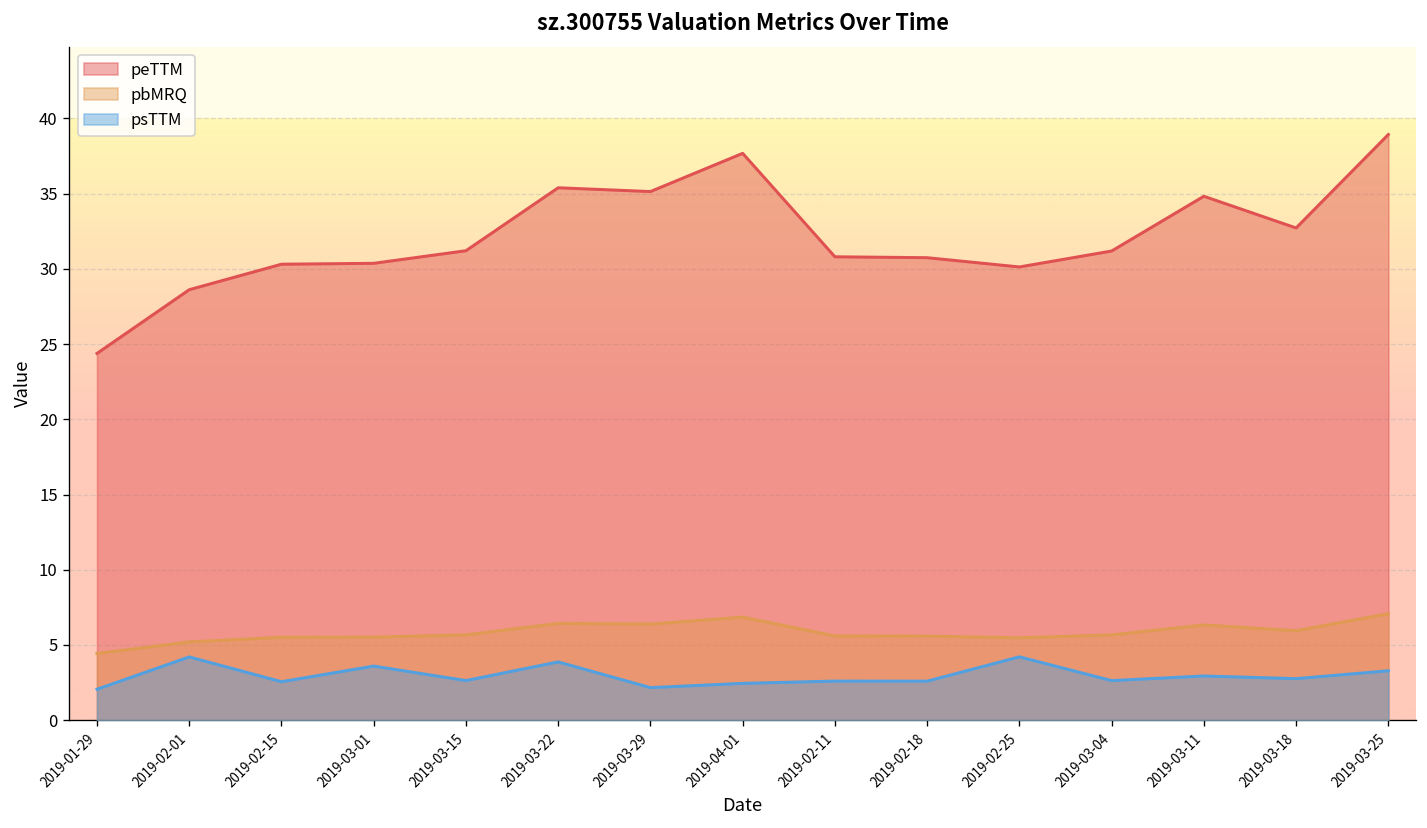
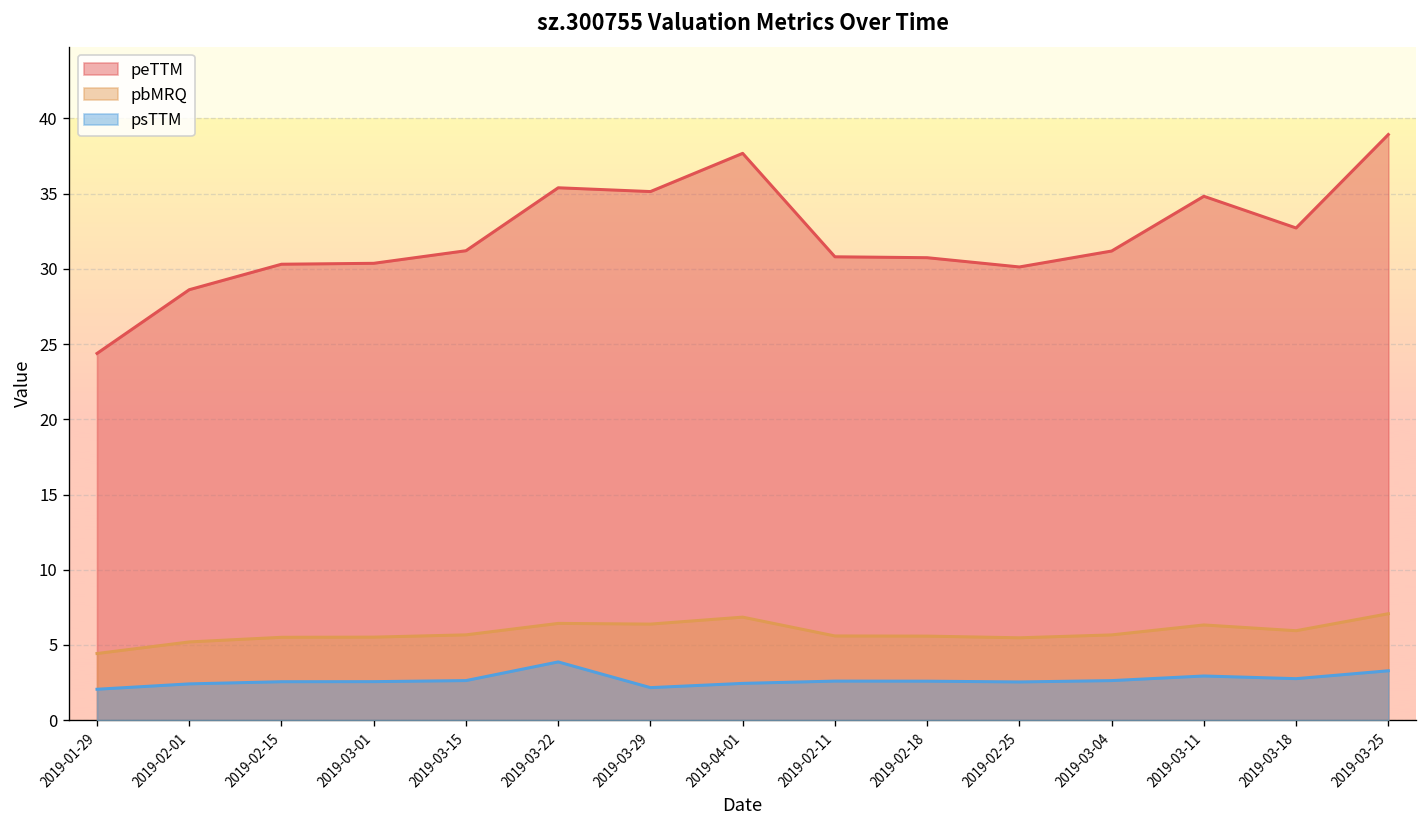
  {
    "psTTM": {
      "2019-01-29": 2.1,
-     "2019-02-01": 4.2,
+     "2019-02-01": 2.4,
      "2019-02-15": 2.6,
-     "2019-03-01": 3.6,
+     "2019-03-01": 2.6,
      "2019-03-15": 2.6,
      "2019-03-22": 3.9,
      "2019-03-29": 2.2,
      "2019-04-01": 2.4,
      "2019-02-11": 2.6,
      "2019-02-18": 2.6,
-     "2019-02-25": 4.2,
+     "2019-02-25": 2.5,
      "2019-03-04": 2.6,
      "2019-03-11": 2.9,
      "2019-03-18": 2.8,
      "2019-03-25": 3.3
    }
  }
